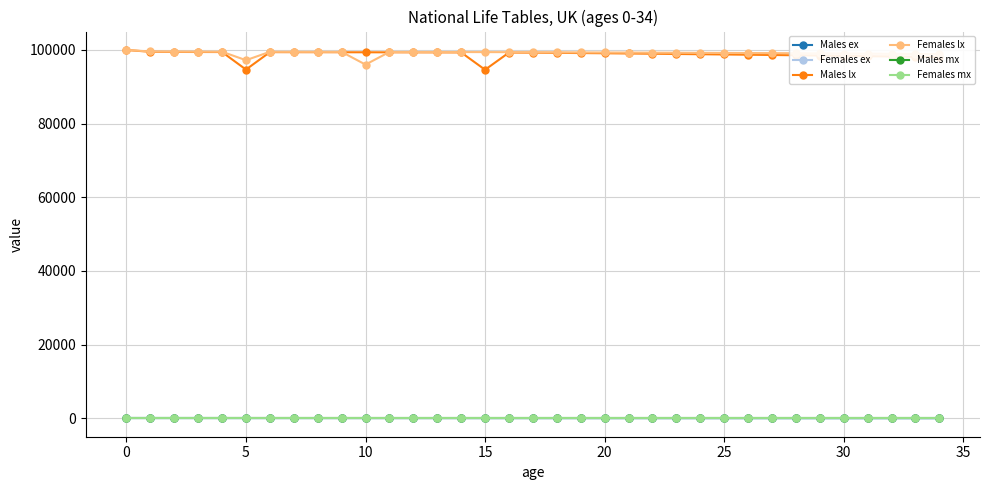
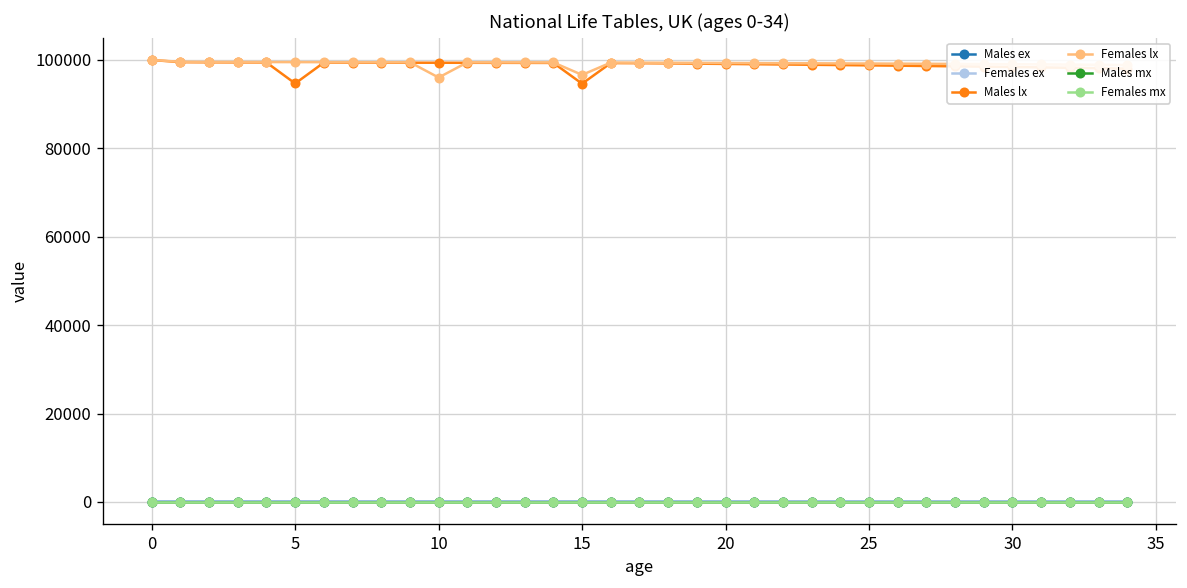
  {
    "Females mx": {
      "0": 0,
      "5": 0,
      "10": 0,
      "15": 0,
      "20": 0,
      "25": 0,
      "30": 0
    },
    "Males lx": {
      "5": 95000,
      "10": 99000,
      "15": 95000
    },
    "Females lx": {
-     "5": 97000,
+     "5": 100000,
      "10": 96000,
-     "15": 99000
+     "15": 97000
    }
  }
